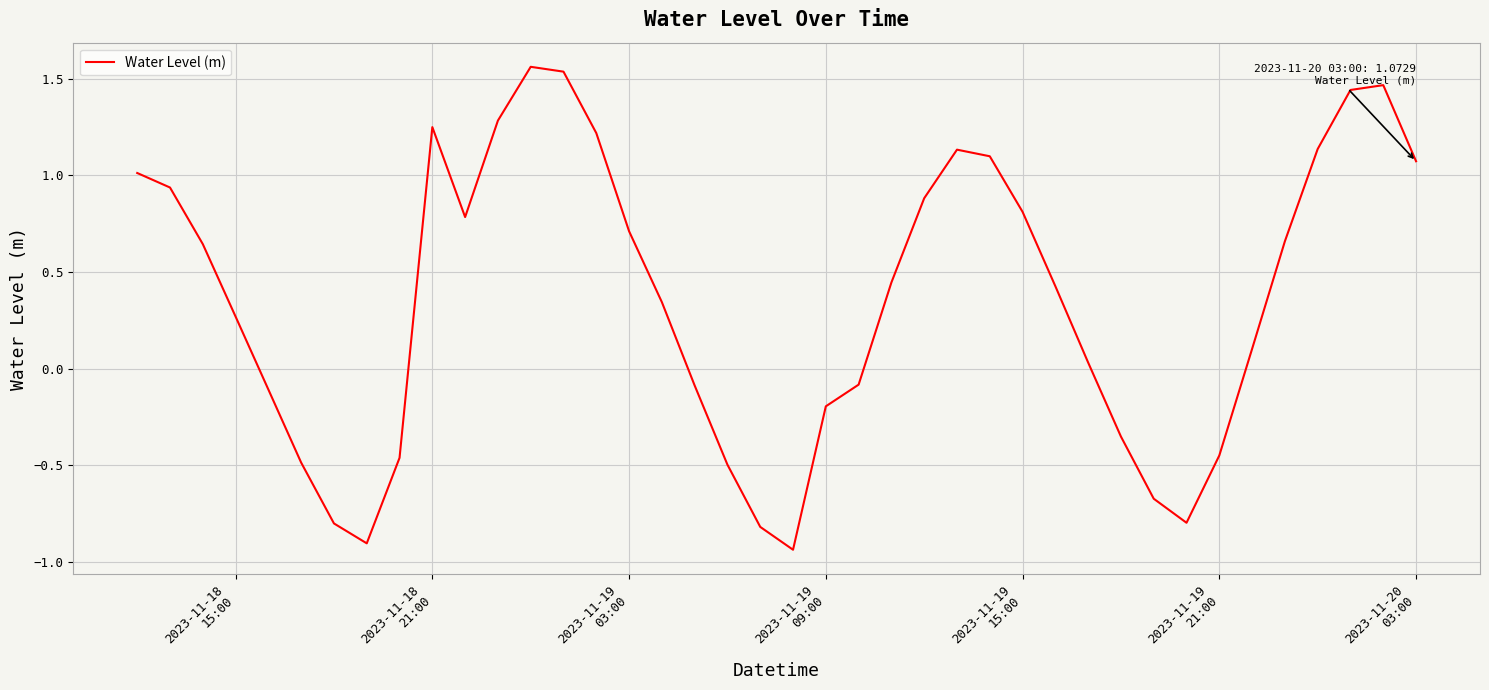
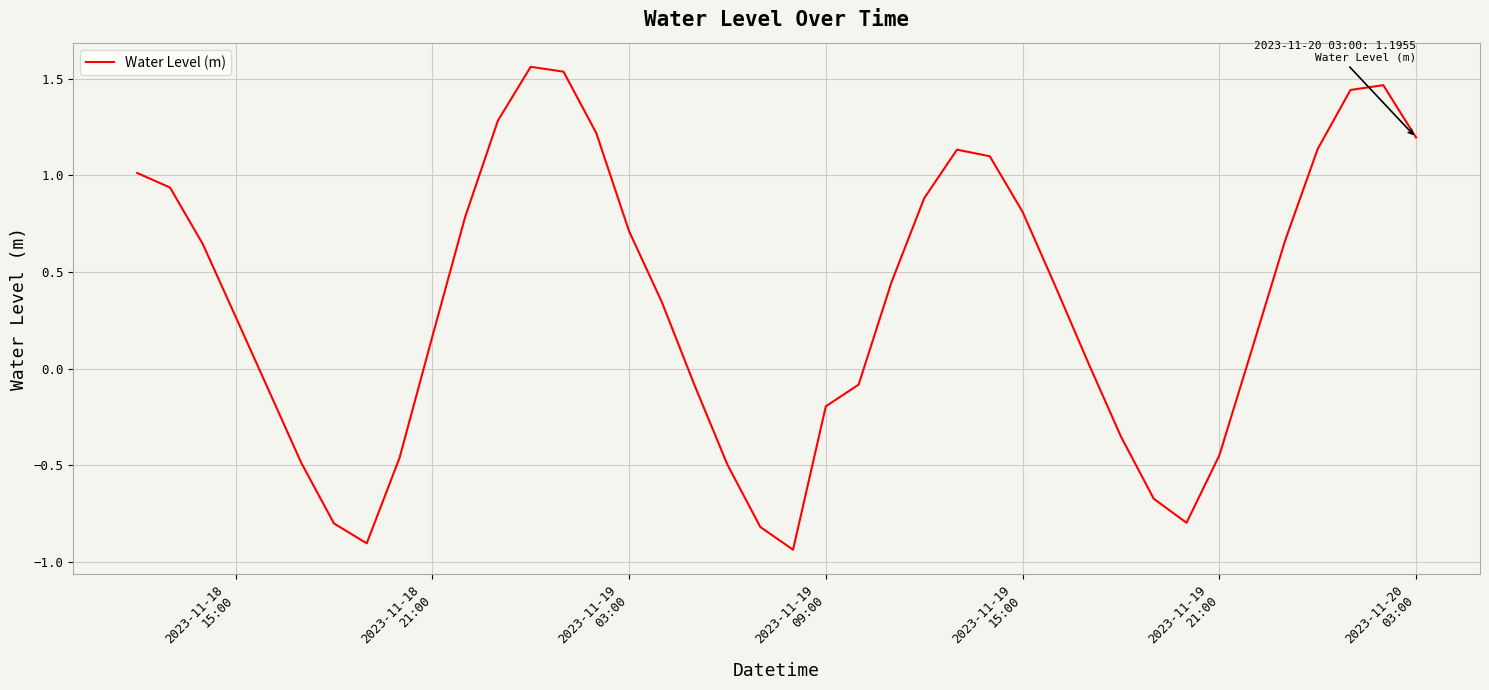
  {
-   "2023-11-18 21:00": 1.25,
-   "2023-11-20 03:00": 1.0729
+   "2023-11-18 21:00": 0.17,
+   "2023-11-20 03:00": 1.1955
  }
